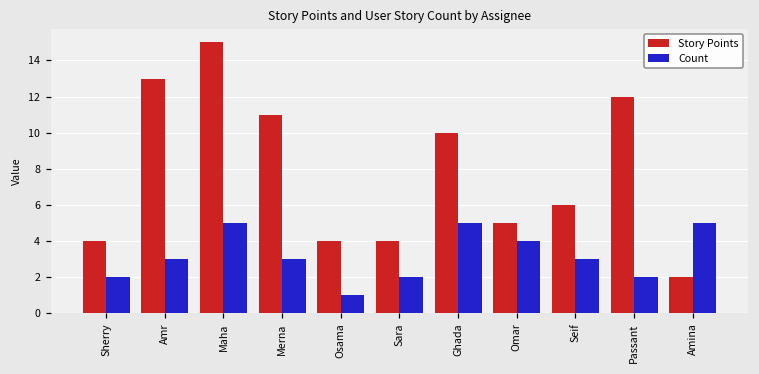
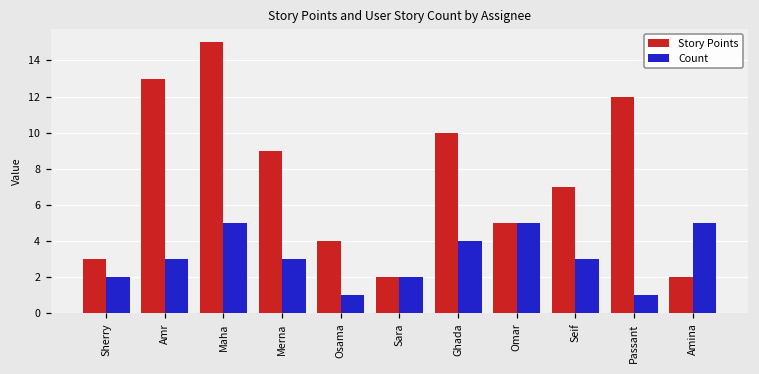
  {
    "Story Points": {
-     "Sherry": 4,
+     "Sherry": 3,
      "Amr": 13,
      "Maha": 15,
-     "Merna": 11,
+     "Merna": 9,
      "Osama": 4,
-     "Sara": 4,
+     "Sara": 2,
      "Ghada": 10,
      "Omar": 5,
-     "Seif": 6,
+     "Seif": 7,
      "Passant": 12,
      "Amina": 2
    },
    "Count": {
      "Sherry": 2,
      "Amr": 3,
      "Maha": 5,
      "Merna": 3,
      "Osama": 1,
      "Sara": 2,
-     "Ghada": 5,
-     "Omar": 4,
+     "Ghada": 4,
+     "Omar": 5,
      "Seif": 3,
-     "Passant": 2,
+     "Passant": 1,
      "Amina": 5
    }
  }
